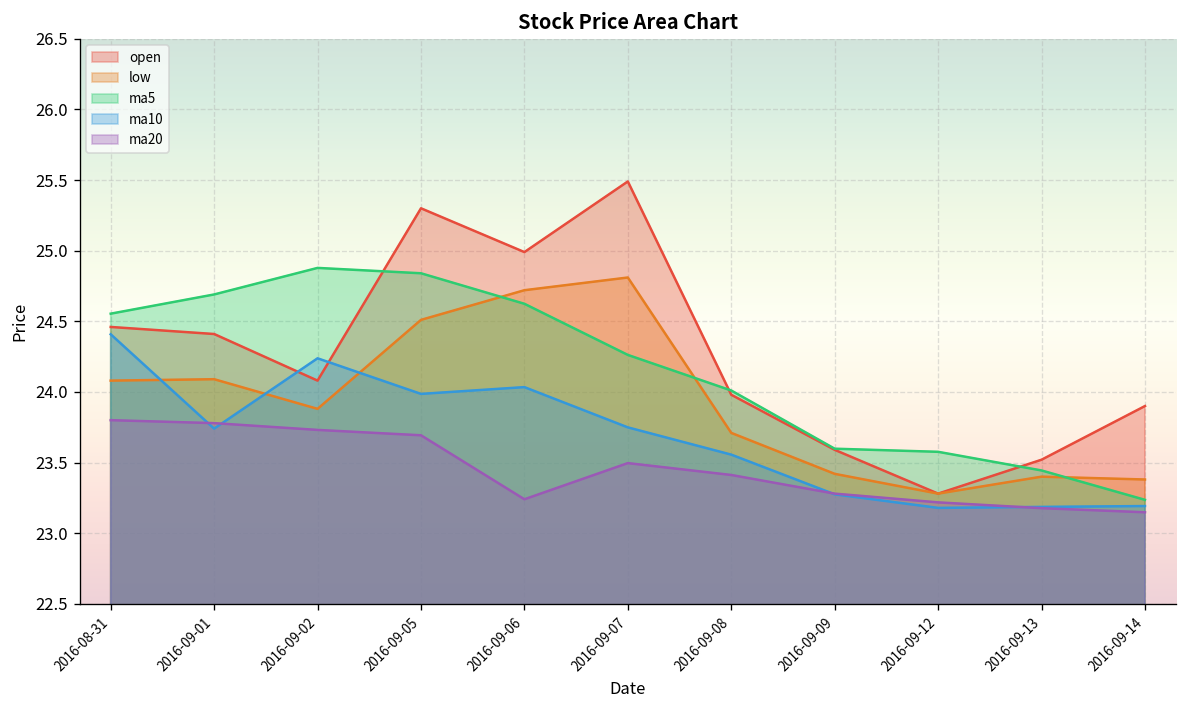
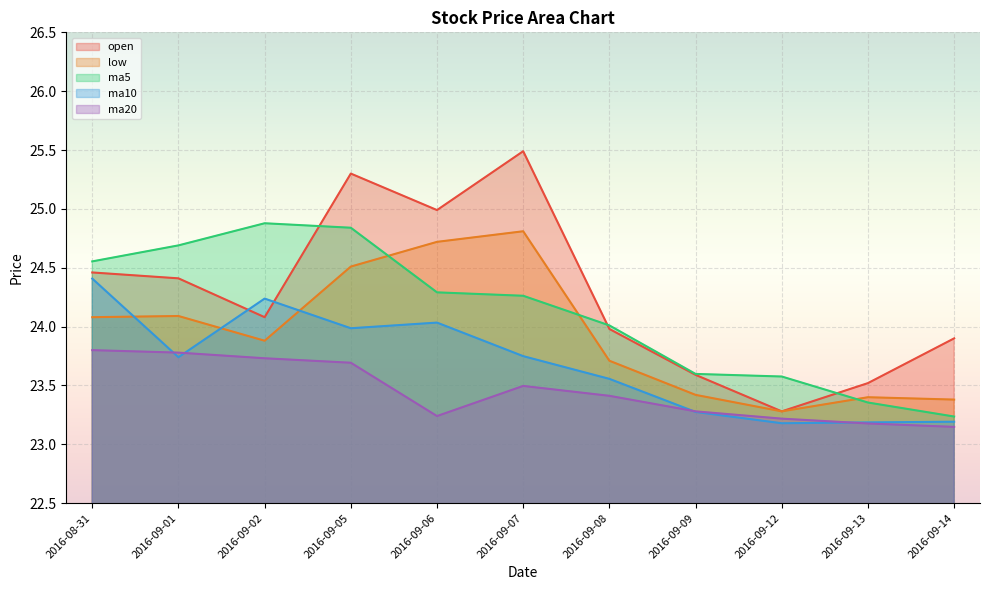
  {
    "ma5": {
      "2016-08-31": 24.55,
      "2016-09-01": 24.69,
      "2016-09-02": 24.88,
      "2016-09-05": 24.84,
-     "2016-09-06": 24.62,
+     "2016-09-06": 24.29,
      "2016-09-07": 24.26,
      "2016-09-08": 24.01,
      "2016-09-12": 23.58,
-     "2016-09-13": 23.44,
+     "2016-09-13": 23.36,
      "2016-09-14": 23.24
    },
    "ma10": {
      "2016-08-31": 24.41,
      "2016-09-01": 23.74,
      "2016-09-02": 24.24,
      "2016-09-05": 23.99,
      "2016-09-06": 24.03,
      "2016-09-07": 23.75,
      "2016-09-08": 23.56,
      "2016-09-12": 23.18,
      "2016-09-14": 23.19
    },
    "ma20": {
      "2016-08-31": 23.80,
      "2016-09-01": 23.78,
      "2016-09-02": 23.73,
      "2016-09-05": 23.69,
      "2016-09-06": 23.24,
      "2016-09-07": 23.50,
      "2016-09-08": 23.41,
      "2016-09-12": 23.22,
      "2016-09-14": 23.15
    }
  }
